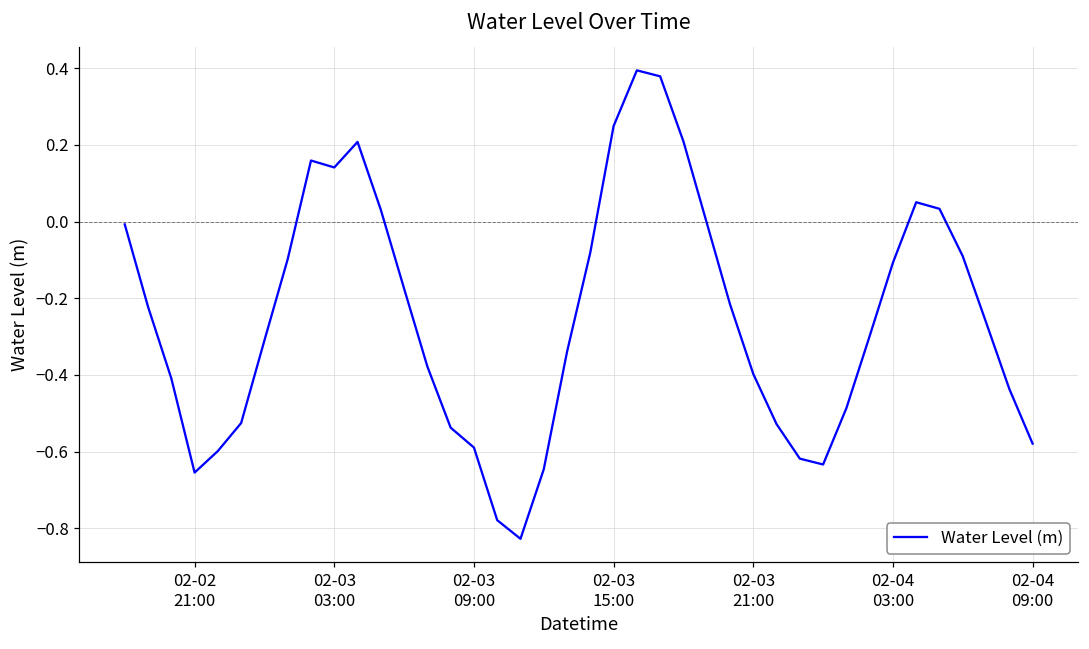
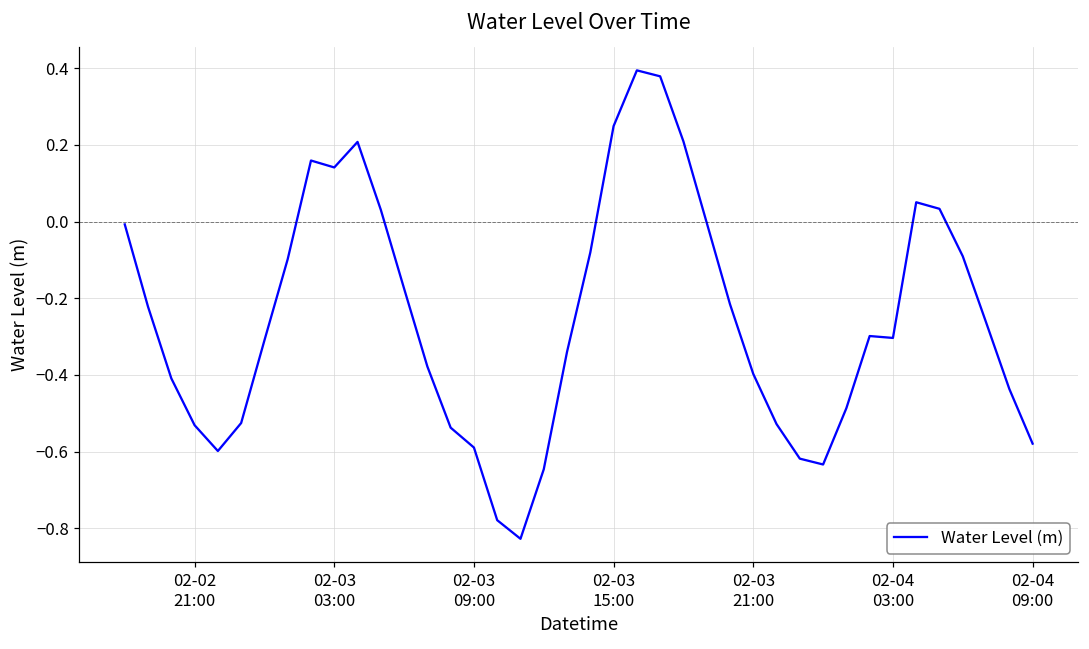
  {
-   "02-02 21:00": -0.65,
+   "02-02 21:00": -0.53,
    "02-03 03:00": 0.14,
    "02-03 09:00": -0.59,
    "02-03 15:00": 0.25,
    "02-03 21:00": -0.40,
-   "02-04 03:00": -0.11,
+   "02-04 03:00": -0.30,
    "02-04 09:00": -0.58
  }
